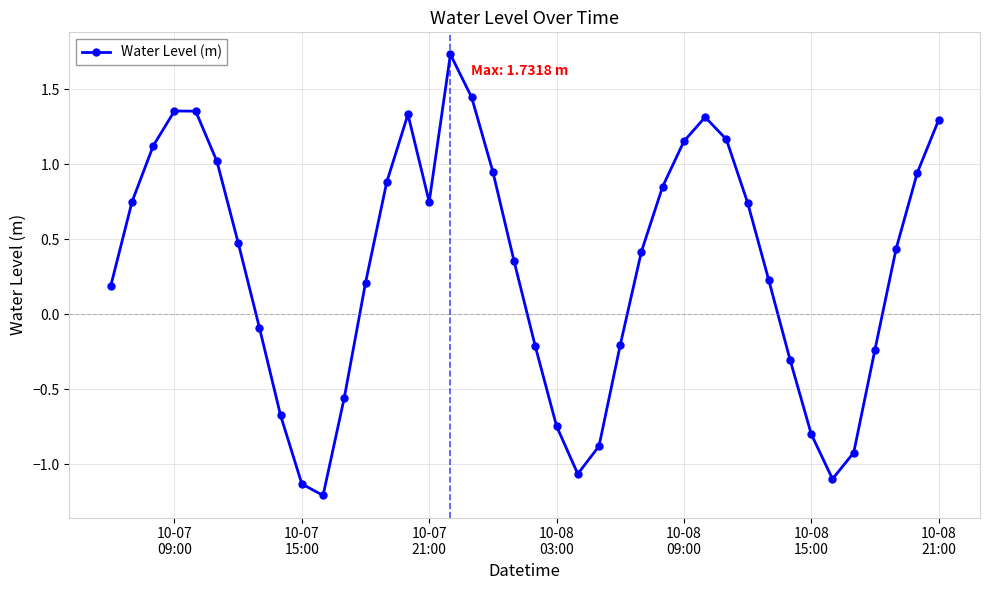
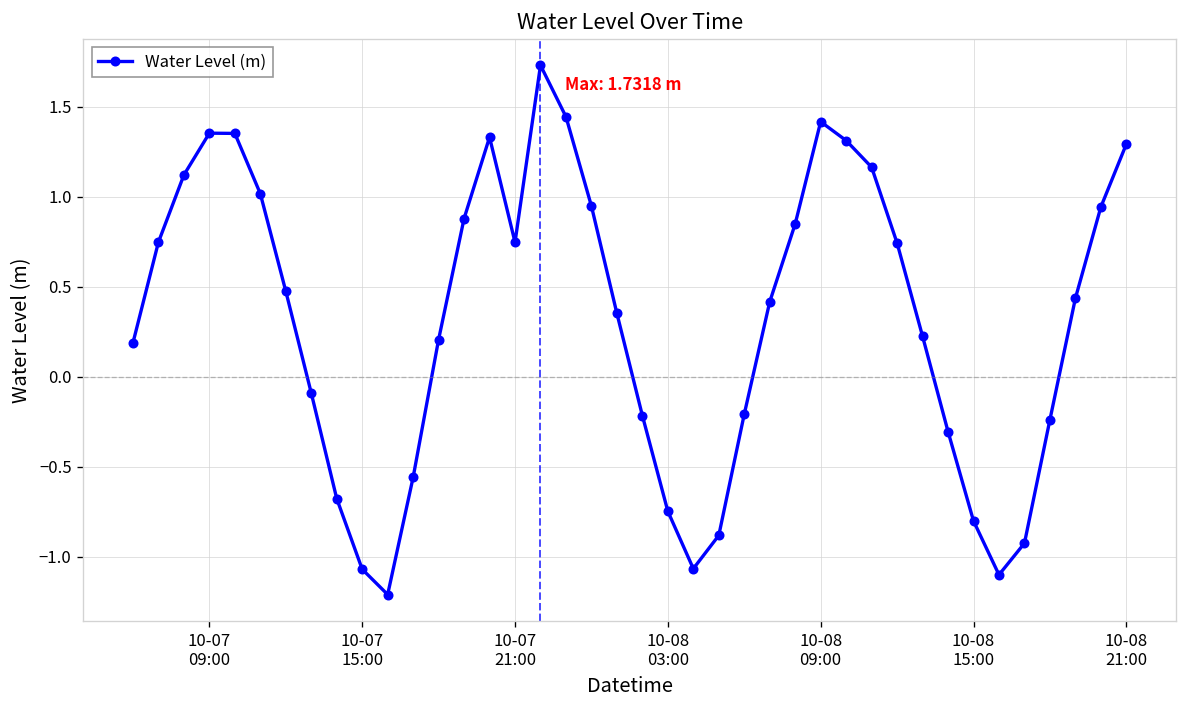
  {
    "10-07 09:00": 1.35,
-   "10-07 15:00": -1.13,
+   "10-07 15:00": -1.07,
    "10-07 21:00": 0.75,
    "10-08 03:00": -0.75,
-   "10-08 09:00": 1.15,
+   "10-08 09:00": 1.42,
    "10-08 15:00": -0.80,
    "10-08 21:00": 1.29
  }
